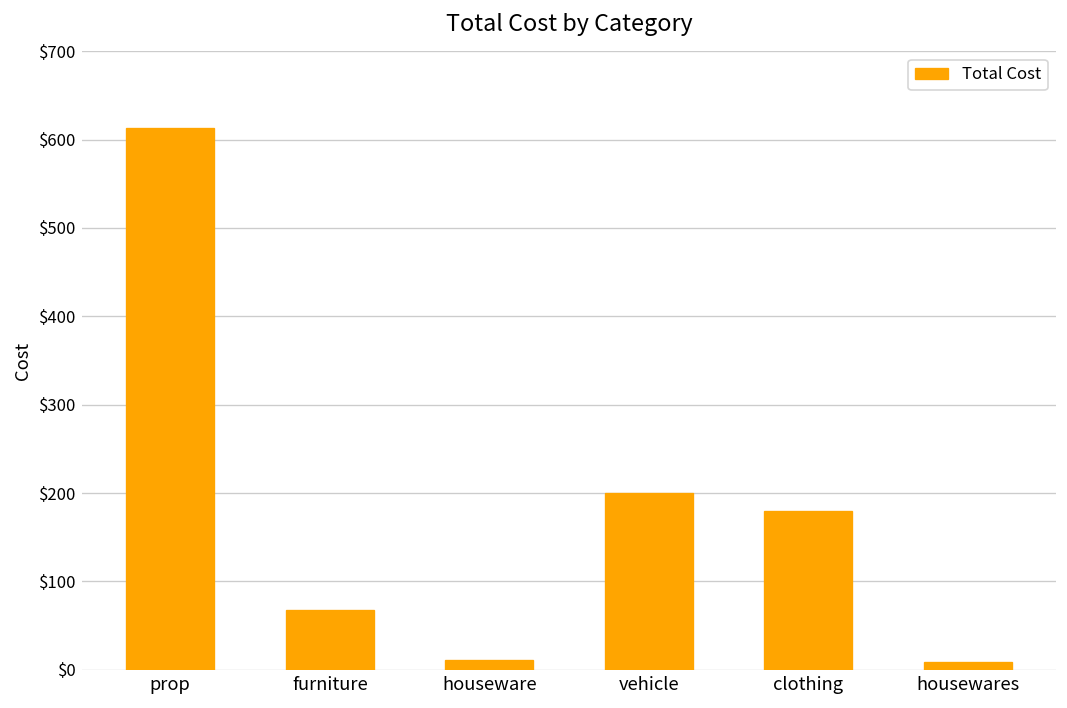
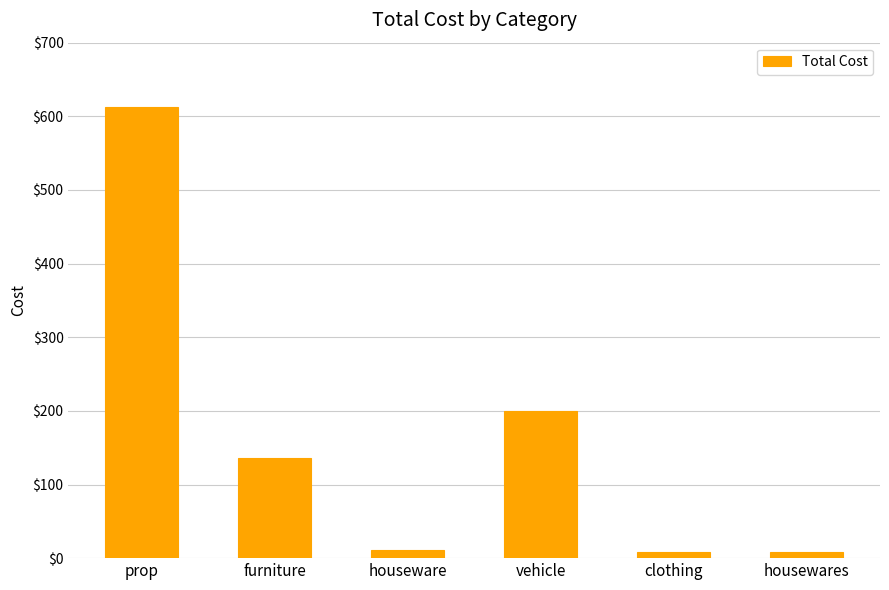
  {
    "prop": "$610",
-   "furniture": "$70",
+   "furniture": "$140",
    "houseware": "$10",
    "vehicle": "$200",
-   "clothing": "$180",
+   "clothing": "$10",
    "housewares": "$10"
  }
